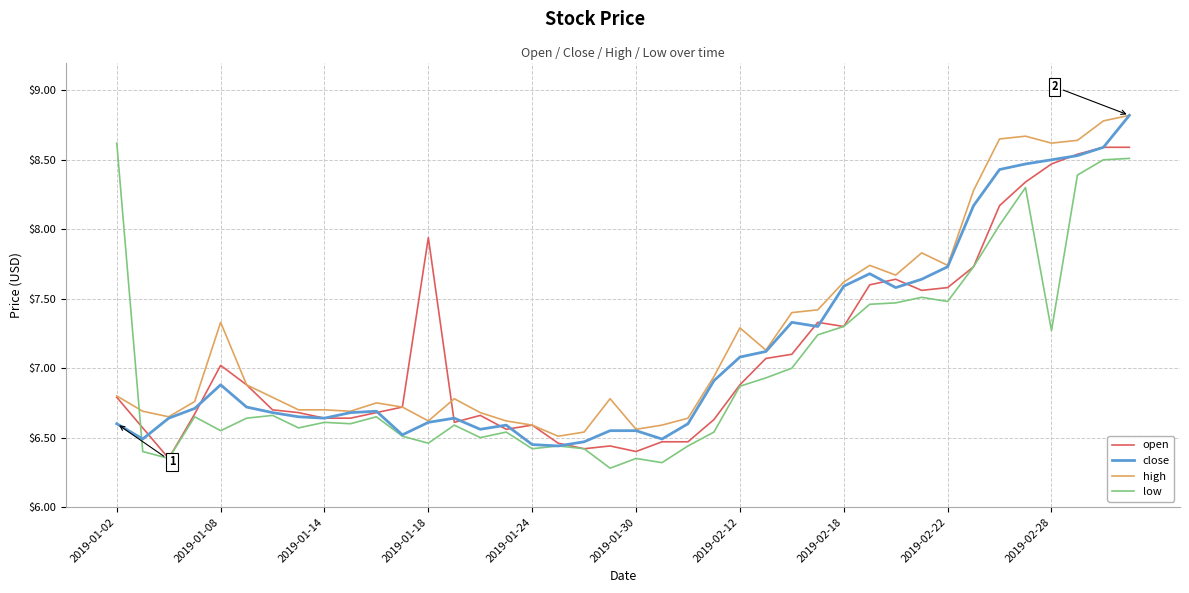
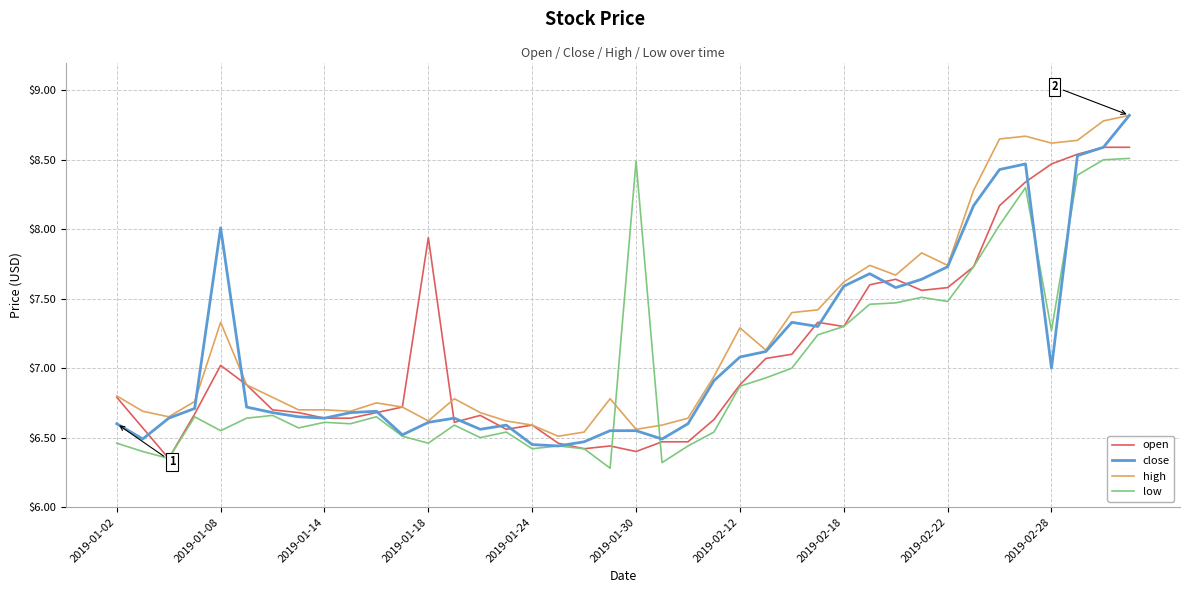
  {
    "open": {
      "2019-01-08": "$7.02",
      "2019-01-18": "$7.94",
      "2019-01-30": "$6.40",
      "2019-02-22": "$7.58",
      "2019-02-28": "$8.47"
    },
    "close": {
      "2019-01-02": "$6.60",
-     "2019-01-08": "$6.88",
+     "2019-01-08": "$8.01",
      "2019-01-24": "$6.45",
      "2019-02-12": "$7.08",
      "2019-02-18": "$7.59",
-     "2019-02-28": "$8.5"
+     "2019-02-28": "$7.0"
    },
    "high": {
      "2019-01-08": "$7.33",
      "2019-01-14": "$6.70",
      "2019-02-12": "$7.29",
      "2019-02-18": "$7.62",
      "2019-02-28": "$8.62"
    },
    "low": {
-     "2019-01-02": "$8.62",
+     "2019-01-02": "$6.46",
      "2019-01-08": "$6.55",
      "2019-01-14": "$6.61",
      "2019-01-18": "$6.46",
      "2019-01-24": "$6.42",
-     "2019-01-30": "$6.35",
+     "2019-01-30": "$8.49",
      "2019-02-22": "$7.48",
      "2019-02-28": "$7.27"
    }
  }
